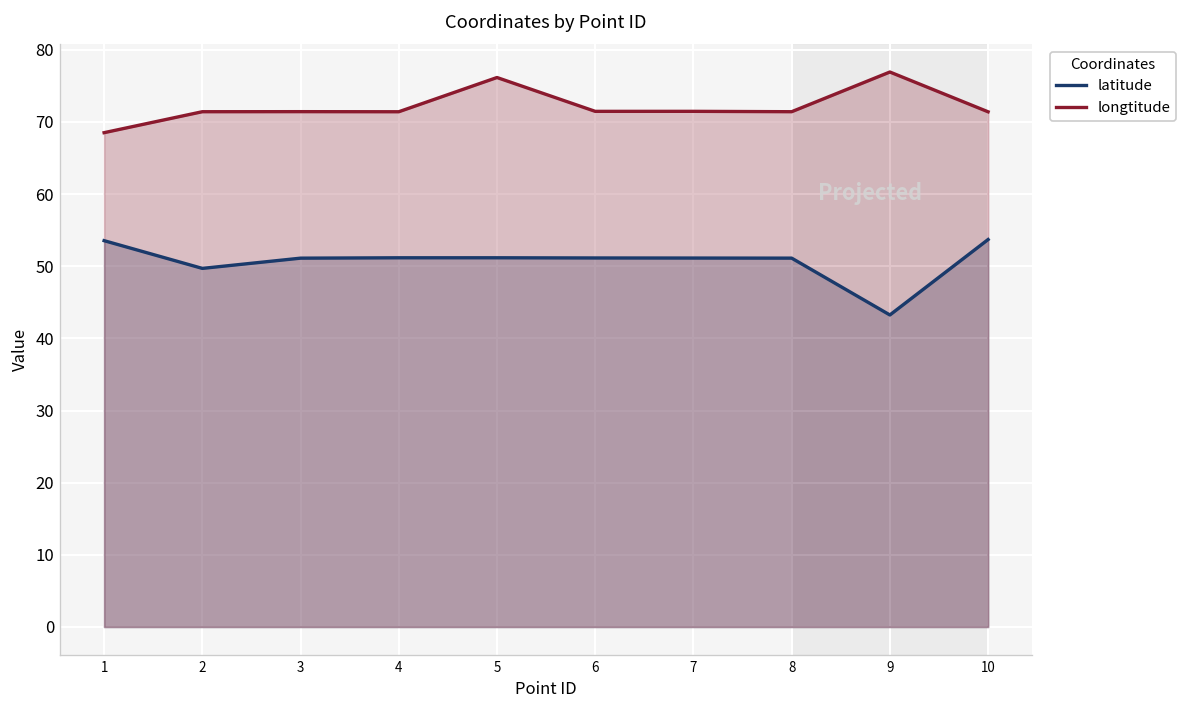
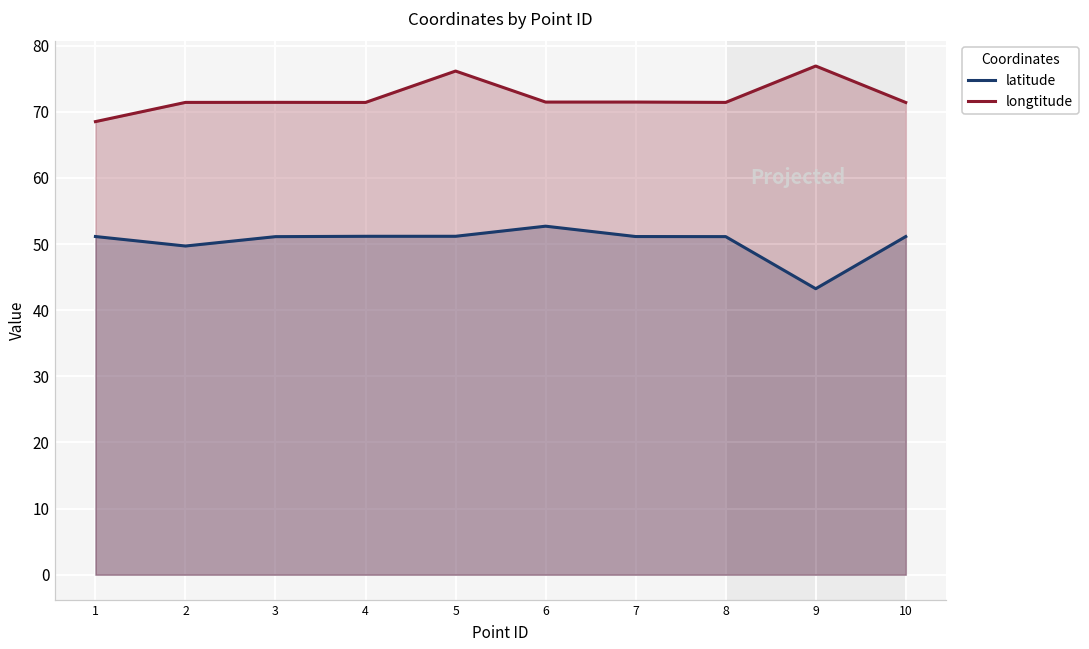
  {
    "latitude": {
-     "1": 54,
+     "1": 51,
      "2": 50,
      "3": 51,
      "4": 51,
      "5": 51,
-     "6": 51,
+     "6": 53,
      "7": 51,
      "8": 51,
      "9": 43,
-     "10": 54
+     "10": 51
    },
    "longtitude": {
      "1": 69,
      "2": 71,
      "3": 71,
      "4": 71,
      "5": 76,
      "6": 71,
      "7": 71,
      "8": 71,
      "9": 77,
      "10": 71
    }
  }
